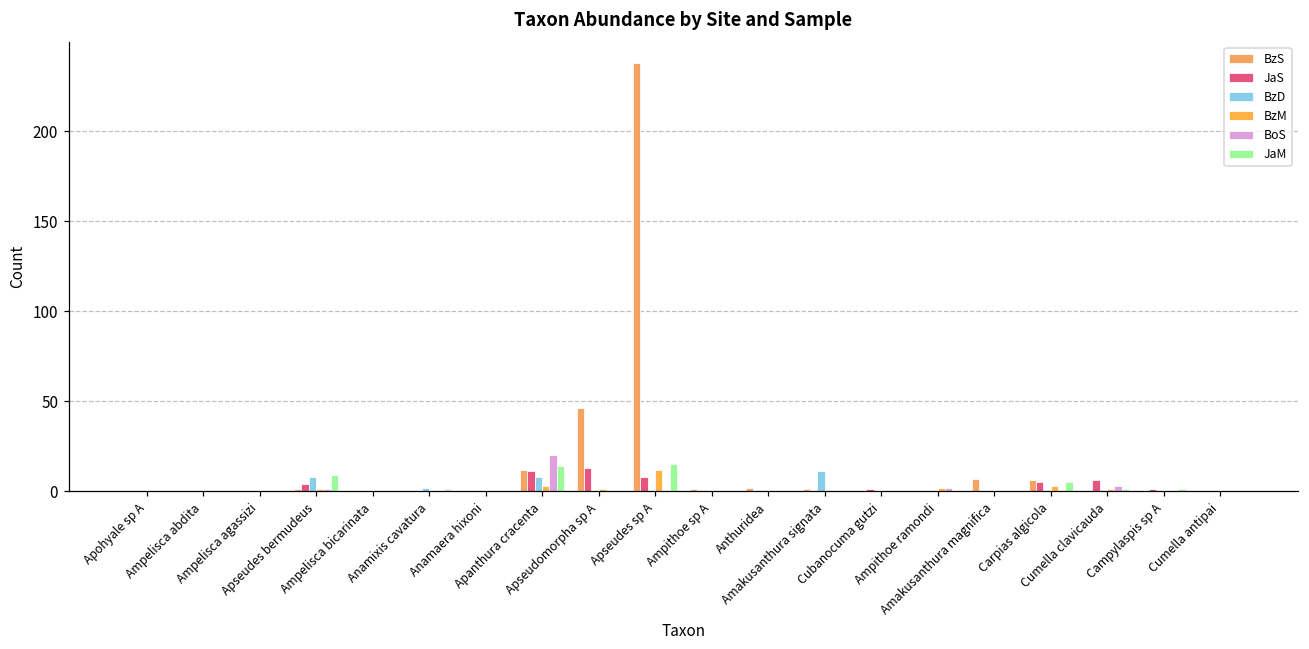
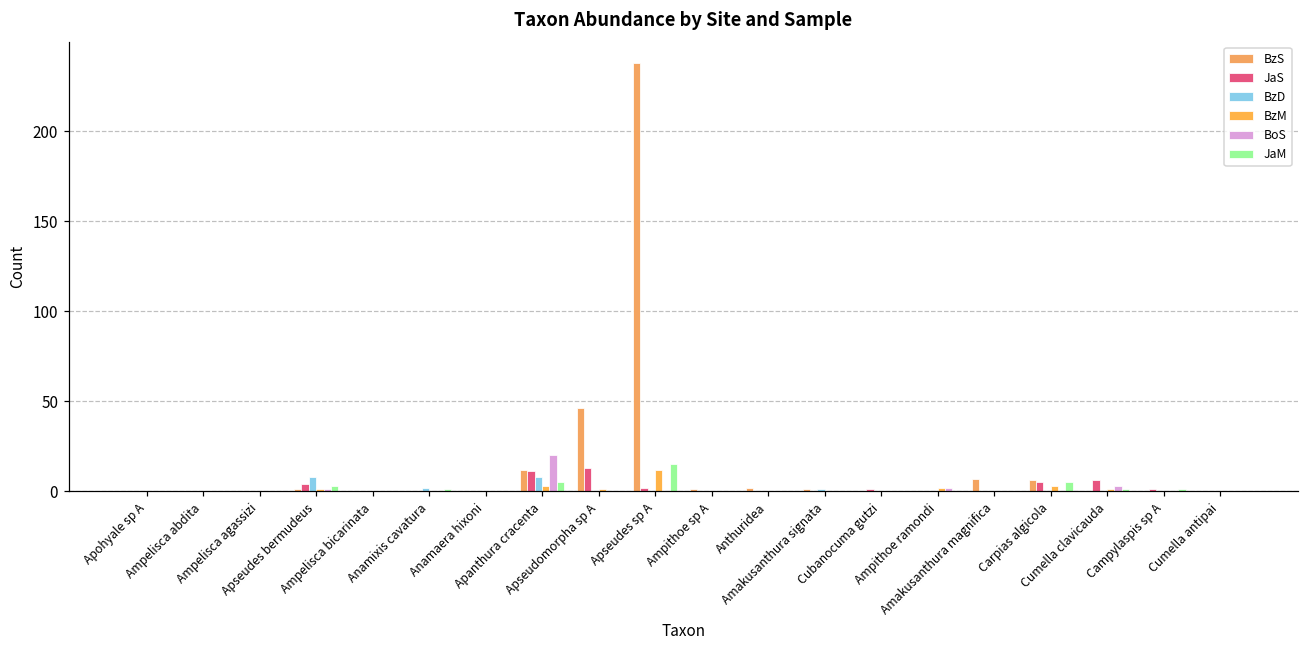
  {
    "JaS": {
      "Apohyale sp A": 0,
      "Ampelisca abdita": 0,
      "Ampelisca agassizi": 0,
      "Apseudes bermudeus": 4,
      "Ampelisca bicarinata": 0,
      "Anamixis cavatura": 0,
      "Anamaera hixoni": 0,
      "Apanthura cracenta": 11,
      "Apseudomorpha sp A": 13,
-     "Apseudes sp A": 8,
+     "Apseudes sp A": 2,
      "Ampithoe sp A": 0,
      "Anthuridea": 0,
      "Amakusanthura signata": 0,
      "Ampithoe ramondi": 0,
      "Amakusanthura magnifica": 0,
      "Carpias algicola": 5,
      "Cumella clavicauda": 6,
      "Cumella antipai": 0
    },
    "BzD": {
      "Apohyale sp A": 0,
      "Ampelisca abdita": 0,
      "Ampelisca agassizi": 0,
      "Apseudes bermudeus": 8,
      "Ampelisca bicarinata": 0,
      "Anamixis cavatura": 2,
      "Anamaera hixoni": 0,
      "Apanthura cracenta": 8,
      "Apseudomorpha sp A": 0,
      "Apseudes sp A": 0,
      "Ampithoe sp A": 0,
      "Anthuridea": 0,
-     "Amakusanthura signata": 11,
+     "Amakusanthura signata": 1,
      "Cubanocuma gutzi": 0,
      "Ampithoe ramondi": 0,
      "Amakusanthura magnifica": 0,
      "Carpias algicola": 0,
      "Cumella clavicauda": 0,
      "Campylaspis sp A": 0,
      "Cumella antipai": 0
    },
    "BoS": {
      "Apohyale sp A": 0,
      "Ampelisca abdita": 0,
      "Ampelisca agassizi": 0,
      "Ampelisca bicarinata": 0,
      "Anamixis cavatura": 0,
      "Anamaera hixoni": 0,
      "Apanthura cracenta": 20,
      "Apseudomorpha sp A": 0,
      "Apseudes sp A": 0,
      "Ampithoe sp A": 0,
      "Anthuridea": 0,
      "Amakusanthura signata": 0,
      "Cubanocuma gutzi": 0,
      "Ampithoe ramondi": 2,
      "Amakusanthura magnifica": 0,
      "Carpias algicola": 0,
      "Cumella clavicauda": 3,
      "Campylaspis sp A": 0,
      "Cumella antipai": 0
    },
    "JaM": {
      "Apohyale sp A": 0,
      "Ampelisca abdita": 0,
      "Ampelisca agassizi": 0,
-     "Apseudes bermudeus": 9,
+     "Apseudes bermudeus": 3,
      "Ampelisca bicarinata": 0,
      "Anamaera hixoni": 0,
-     "Apanthura cracenta": 14,
+     "Apanthura cracenta": 5,
      "Apseudomorpha sp A": 0,
      "Apseudes sp A": 15,
      "Ampithoe sp A": 0,
      "Anthuridea": 0,
      "Amakusanthura signata": 0,
      "Cubanocuma gutzi": 0,
      "Ampithoe ramondi": 0,
      "Amakusanthura magnifica": 0,
      "Carpias algicola": 5,
      "Cumella antipai": 0
    }
  }
